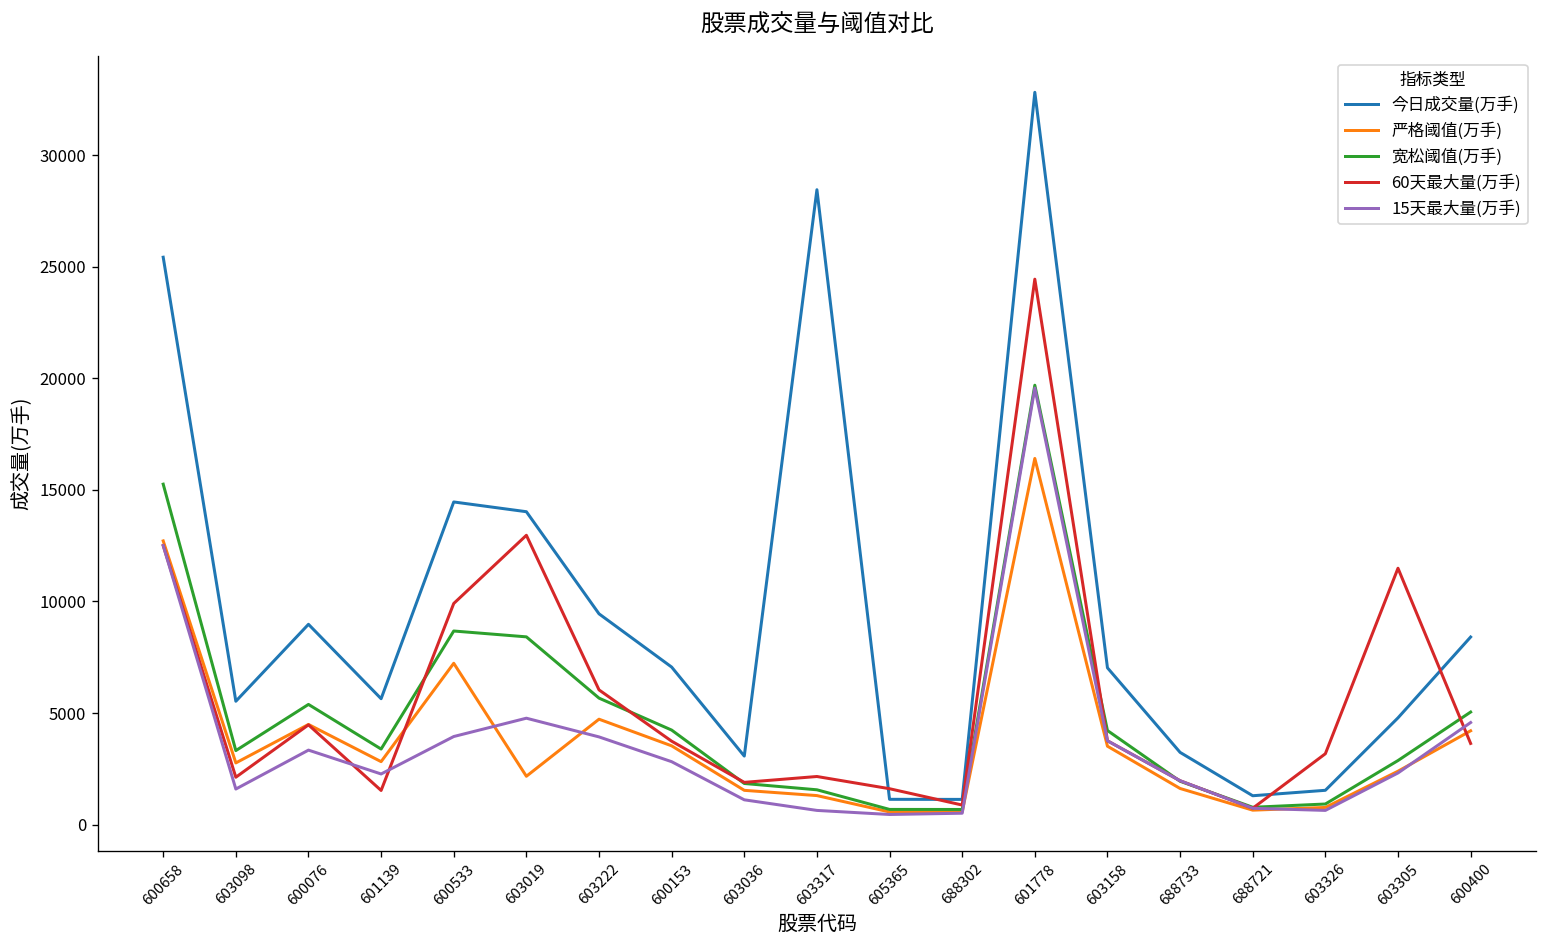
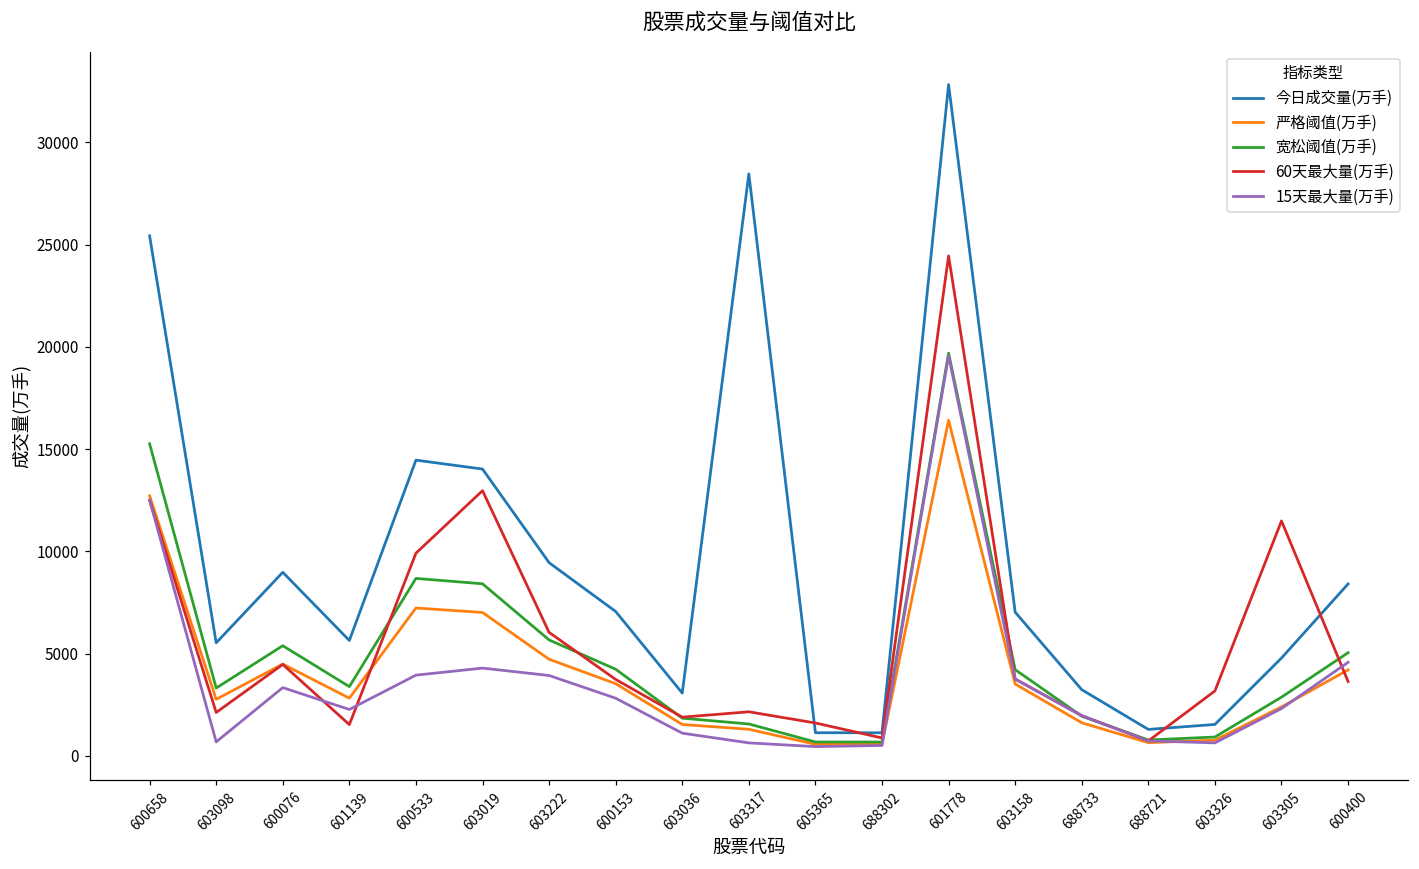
  {
    "今日成交量(万手)": {
      "600658": 25400,
      "603098": 5500,
      "600076": 9000,
      "601139": 5600,
      "600533": 14500,
      "603019": 14000,
      "603222": 9400,
      "600153": 7100,
      "603036": 3100,
      "603317": 28500,
      "605365": 1100,
      "688302": 1100,
      "601778": 32800,
      "603158": 7000,
      "688733": 3200,
      "688721": 1300,
      "603326": 1500,
      "603305": 4800,
      "600400": 8400
    },
    "严格阈值(万手)": {
      "600658": 12700,
      "603098": 2800,
      "601139": 2800,
      "600533": 7200,
-     "603019": 2200,
+     "603019": 7000,
      "603222": 4700,
      "600153": 3500,
      "603036": 1500,
      "603317": 1300,
      "601778": 16400,
      "603158": 3500,
      "688733": 1600,
      "600400": 4200
    },
    "宽松阈值(万手)": {
      "600658": 15300,
      "603098": 3300,
      "600076": 5400,
      "601139": 3400,
      "600533": 8700,
      "603019": 8400,
      "603222": 5700,
      "600153": 4200,
      "603317": 1600,
      "603158": 4200,
      "603326": 900,
      "603305": 2900,
      "600400": 5000
    },
    "60天最大量(万手)": {
      "603098": 2100,
      "601139": 1500,
      "600533": 9900,
      "603019": 13000,
      "603222": 6000,
      "600153": 3700,
      "603317": 2200,
      "605365": 1600,
      "688302": 900,
      "601778": 24400,
      "603326": 3200,
      "603305": 11500,
      "600400": 3600
    },
    "15天最大量(万手)": {
-     "603098": 1600,
+     "603098": 700,
      "600076": 3300,
      "601139": 2300,
      "600533": 3900,
-     "603019": 4800,
+     "603019": 4300,
      "603222": 3900,
      "600153": 2800,
      "603036": 1100,
      "603317": 600,
      "600400": 4600
    }
  }
